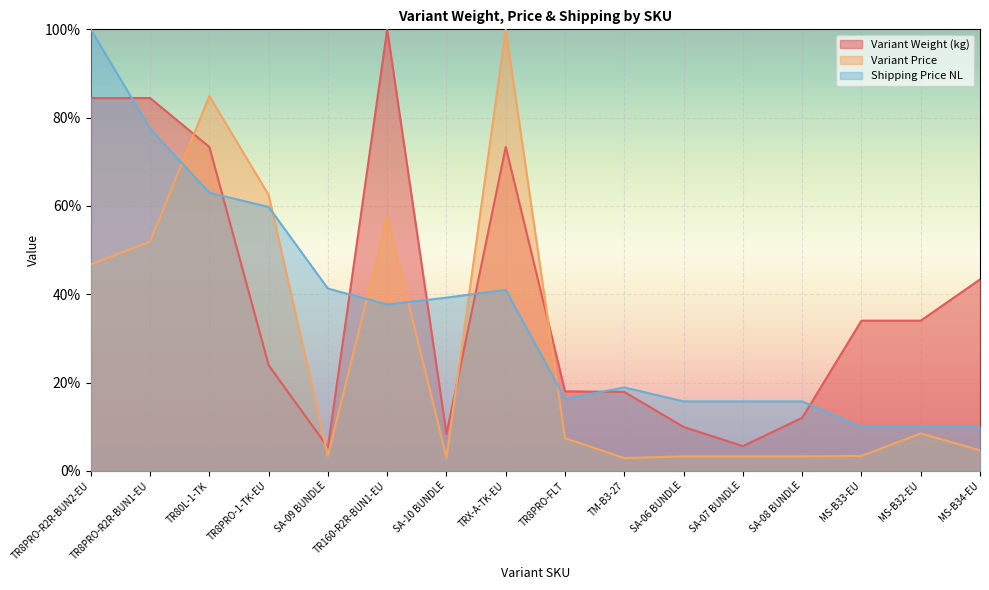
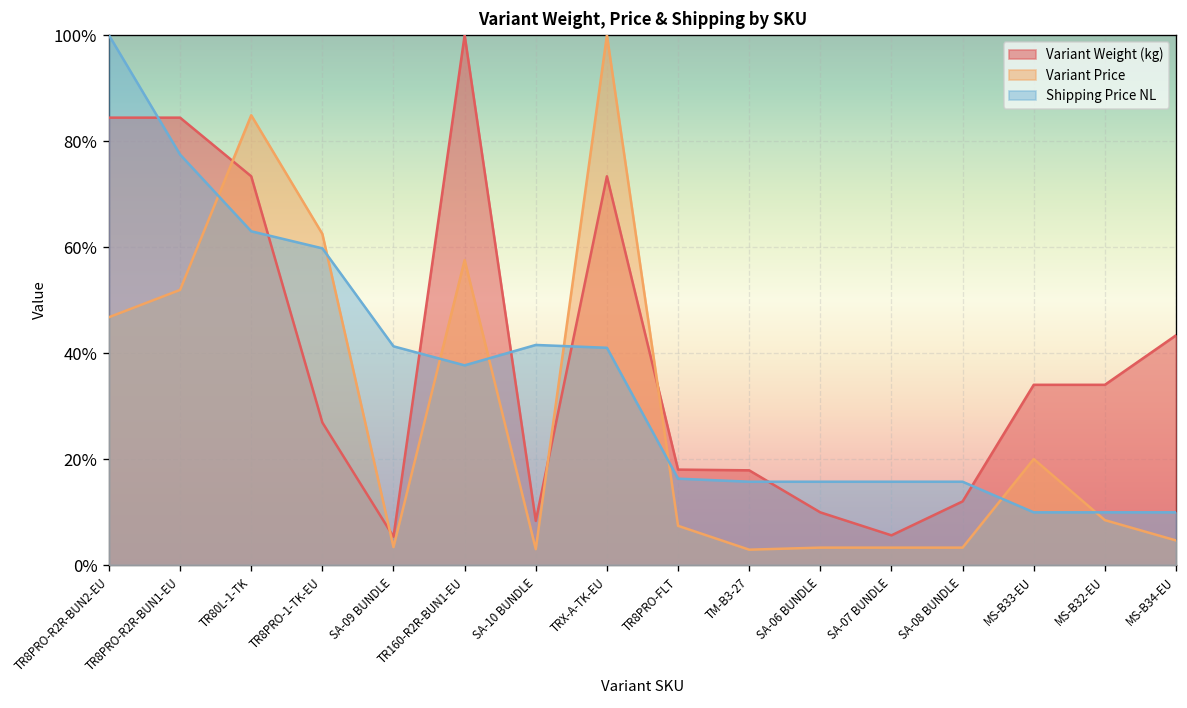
  {
    "Variant Weight (kg)": {
      "TR8PRO-R2R-BUN2-EU": "84%",
      "TR8PRO-R2R-BUN1-EU": "84%",
      "TR80L-1-TK": "73%",
-     "TR8PRO-1-TK-EU": "24%",
+     "TR8PRO-1-TK-EU": "27%",
      "SA-09 BUNDLE": "5%",
      "TR160-R2R-BUN1-EU": "100%",
      "SA-10 BUNDLE": "8%",
      "TRX-A-TK-EU": "73%",
      "TR8PRO-FLT": "18%",
      "TM-B3-27": "18%",
      "SA-06 BUNDLE": "10%",
      "SA-07 BUNDLE": "6%",
      "SA-08 BUNDLE": "12%",
      "MS-B33-EU": "34%",
      "MS-B32-EU": "34%",
      "MS-B34-EU": "43%"
    },
    "Variant Price": {
      "TR8PRO-R2R-BUN2-EU": "47%",
      "TR8PRO-R2R-BUN1-EU": "52%",
      "TR80L-1-TK": "85%",
      "TR8PRO-1-TK-EU": "62%",
      "SA-09 BUNDLE": "3%",
      "TR160-R2R-BUN1-EU": "58%",
      "SA-10 BUNDLE": "3%",
      "TRX-A-TK-EU": "100%",
      "TR8PRO-FLT": "7%",
      "TM-B3-27": "3%",
      "SA-06 BUNDLE": "3%",
      "SA-07 BUNDLE": "3%",
      "SA-08 BUNDLE": "3%",
-     "MS-B33-EU": "3%",
+     "MS-B33-EU": "20%",
      "MS-B32-EU": "8%",
      "MS-B34-EU": "5%"
    },
    "Shipping Price NL": {
      "TR8PRO-R2R-BUN2-EU": "100%",
      "TR8PRO-R2R-BUN1-EU": "77%",
      "TR80L-1-TK": "63%",
      "TR8PRO-1-TK-EU": "60%",
      "SA-09 BUNDLE": "41%",
      "TR160-R2R-BUN1-EU": "38%",
-     "SA-10 BUNDLE": "39%",
+     "SA-10 BUNDLE": "42%",
      "TRX-A-TK-EU": "41%",
      "TR8PRO-FLT": "16%",
-     "TM-B3-27": "19%",
+     "TM-B3-27": "16%",
      "SA-06 BUNDLE": "16%",
      "SA-07 BUNDLE": "16%",
      "SA-08 BUNDLE": "16%",
      "MS-B33-EU": "10%",
      "MS-B32-EU": "10%",
      "MS-B34-EU": "10%"
    }
  }
